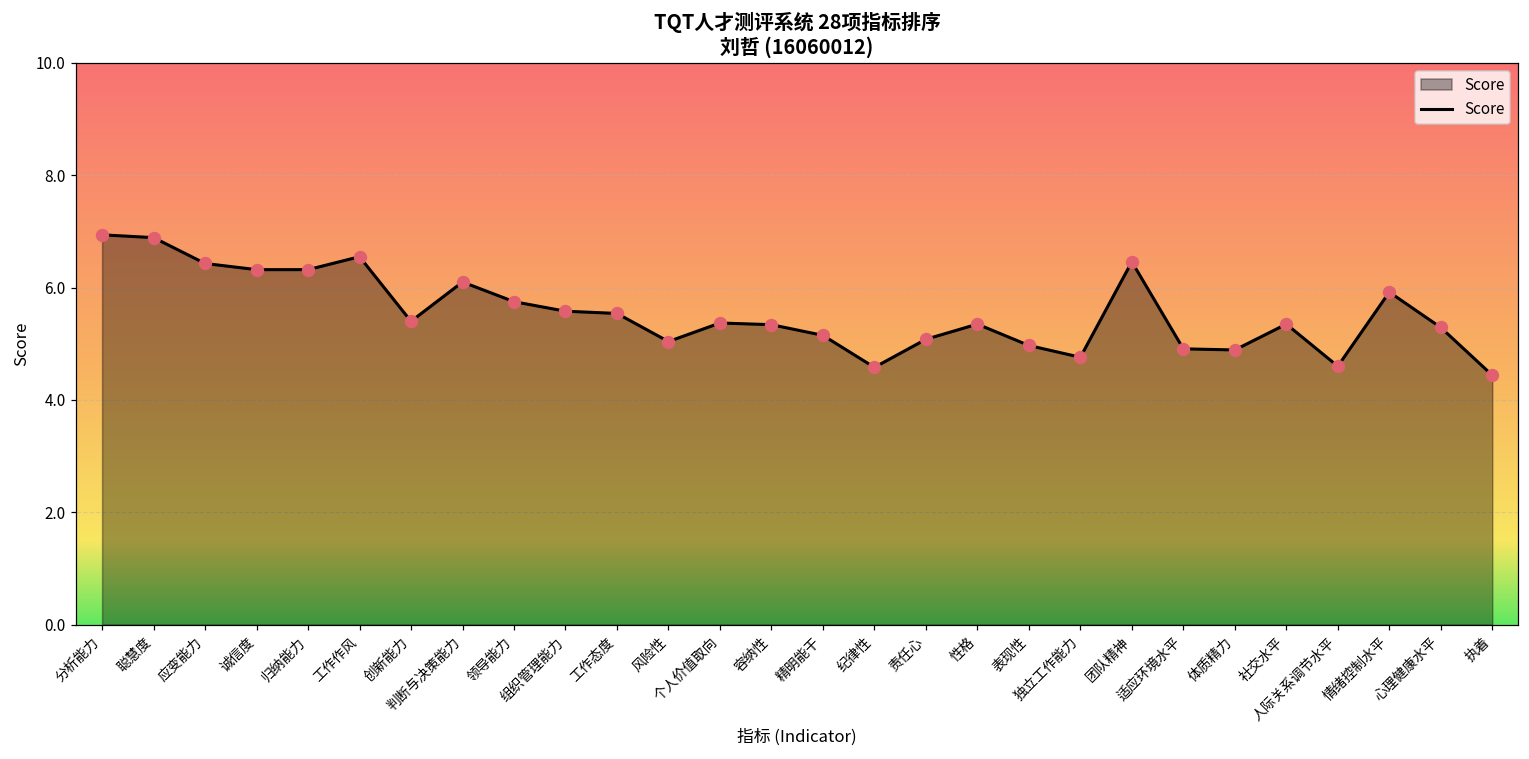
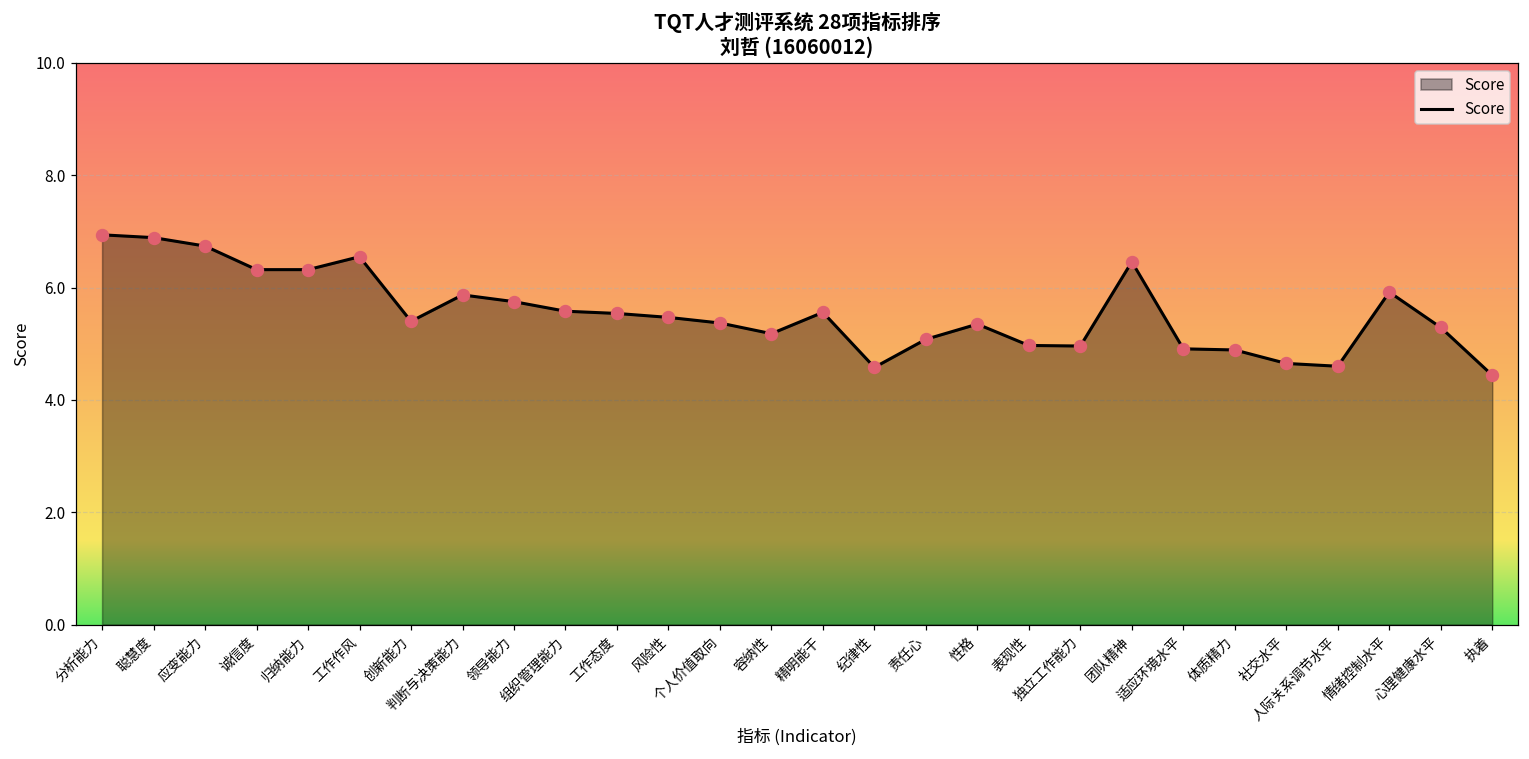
  {
    "分析能力": 6.9,
    "聪慧度": 6.9,
-   "应变能力": 6.4,
+   "应变能力": 6.7,
    "诚信度": 6.3,
    "归纳能力": 6.3,
    "工作作风": 6.6,
    "创新能力": 5.4,
-   "判断与决策能力": 6.1,
+   "判断与决策能力": 5.9,
    "领导能力": 5.8,
    "组织管理能力": 5.6,
    "工作态度": 5.5,
-   "风险性": 5.0,
+   "风险性": 5.5,
    "个人价值取向": 5.4,
-   "容纳性": 5.3,
-   "精明能干": 5.2,
+   "容纳性": 5.2,
+   "精明能干": 5.6,
    "纪律性": 4.6,
    "责任心": 5.1,
    "性格": 5.4,
    "表现性": 5.0,
-   "独立工作能力": 4.8,
+   "独立工作能力": 5.0,
    "团队精神": 6.5,
    "适应环境水平": 4.9,
    "体质精力": 4.9,
-   "社交水平": 5.4,
+   "社交水平": 4.7,
    "人际关系调节水平": 4.6,
    "情绪控制水平": 5.9,
    "心理健康水平": 5.3,
    "执着": 4.4
  }
